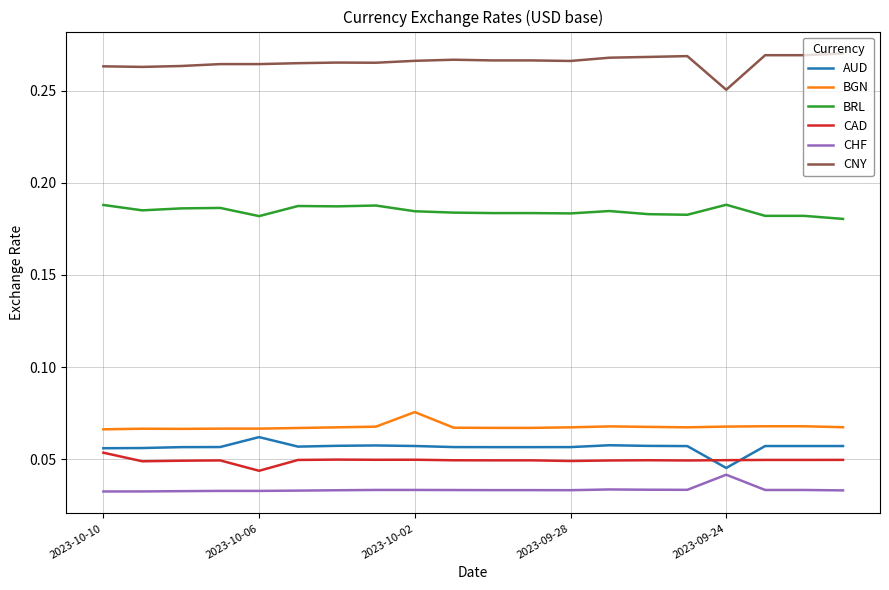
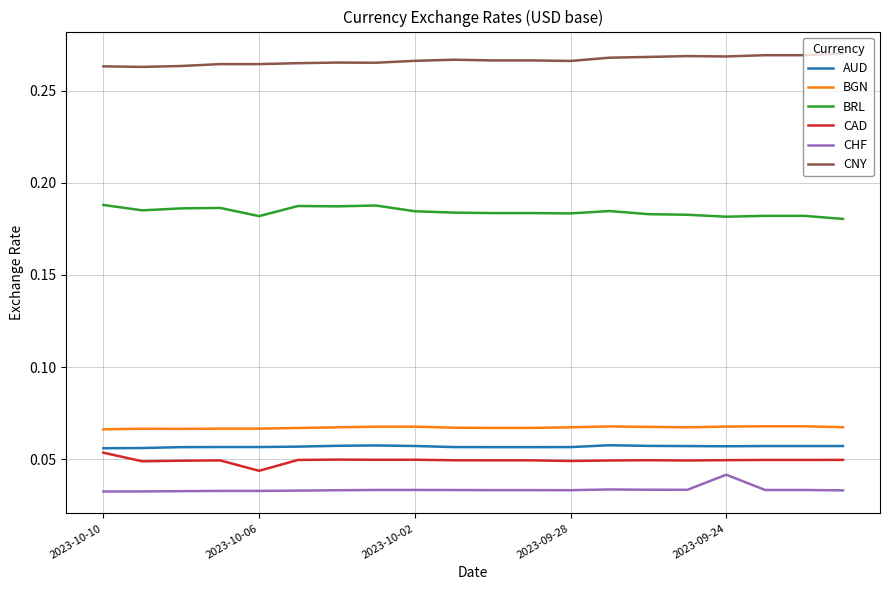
  {
    "AUD": {
      "2023-10-10": 0.056,
-     "2023-10-06": 0.062,
+     "2023-10-06": 0.057,
      "2023-10-02": 0.057,
      "2023-09-28": 0.057,
-     "2023-09-24": 0.045
+     "2023-09-24": 0.057
    },
    "BGN": {
      "2023-10-10": 0.066,
      "2023-10-06": 0.067,
-     "2023-10-02": 0.076,
+     "2023-10-02": 0.068,
      "2023-09-28": 0.067,
      "2023-09-24": 0.068
    },
    "BRL": {
      "2023-10-10": 0.188,
      "2023-10-06": 0.182,
      "2023-10-02": 0.185,
      "2023-09-28": 0.183,
-     "2023-09-24": 0.188
+     "2023-09-24": 0.182
    },
    "CAD": {
      "2023-10-10": 0.054,
      "2023-10-06": 0.044,
      "2023-10-02": 0.050,
      "2023-09-28": 0.049,
      "2023-09-24": 0.050
    },
    "CHF": {
      "2023-10-10": 0.033,
      "2023-10-06": 0.033,
      "2023-10-02": 0.033,
      "2023-09-28": 0.033,
      "2023-09-24": 0.042
    },
    "CNY": {
      "2023-10-10": 0.263,
      "2023-10-06": 0.264,
      "2023-10-02": 0.266,
      "2023-09-28": 0.266,
-     "2023-09-24": 0.250
+     "2023-09-24": 0.268
    }
  }
